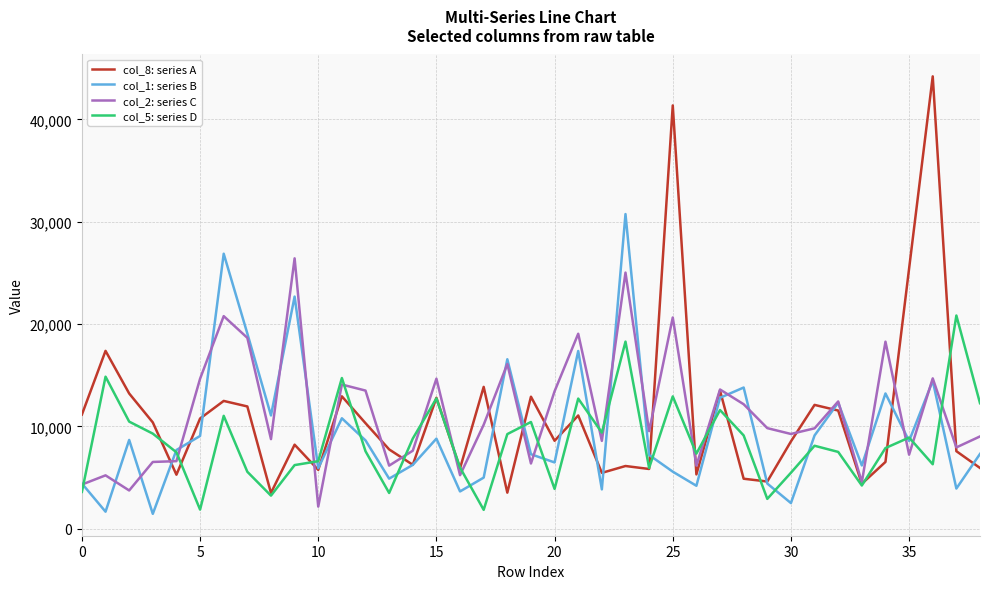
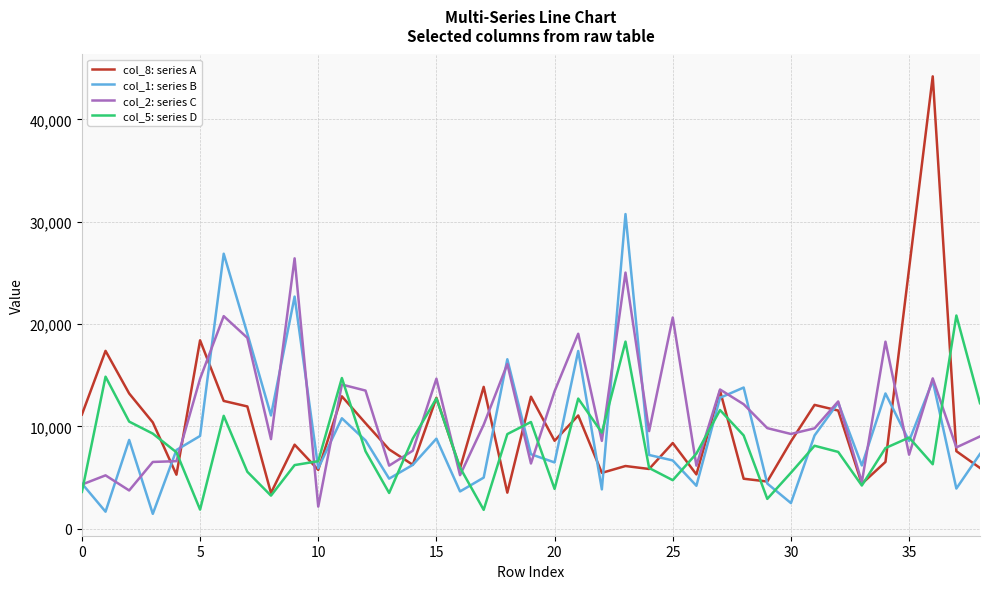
  {
    "col_8: series A": {
      "0": "11,200",
-     "5": "10,800",
+     "5": "18,400",
      "20": "8,600",
-     "25": "41,400",
+     "25": "8,400",
      "30": "8,500",
      "35": "25,400"
    },
    "col_1: series B": {
      "5": "9,100",
      "15": "8,800",
      "20": "6,500",
-     "25": "5,600",
+     "25": "6,700",
      "30": "2,500",
      "35": "8,600"
    },
    "col_2: series C": {
      "5": "14,700",
      "10": "2,200",
      "15": "14,700",
      "20": "13,400",
      "25": "20,600",
      "30": "9,300",
      "35": "7,200"
    },
    "col_5: series D": {
      "0": "3,600",
      "5": "1,900",
      "10": "6,600",
      "20": "3,900",
-     "25": "12,900",
+     "25": "4,700",
      "30": "5,500",
      "35": "8,900"
    }
  }
